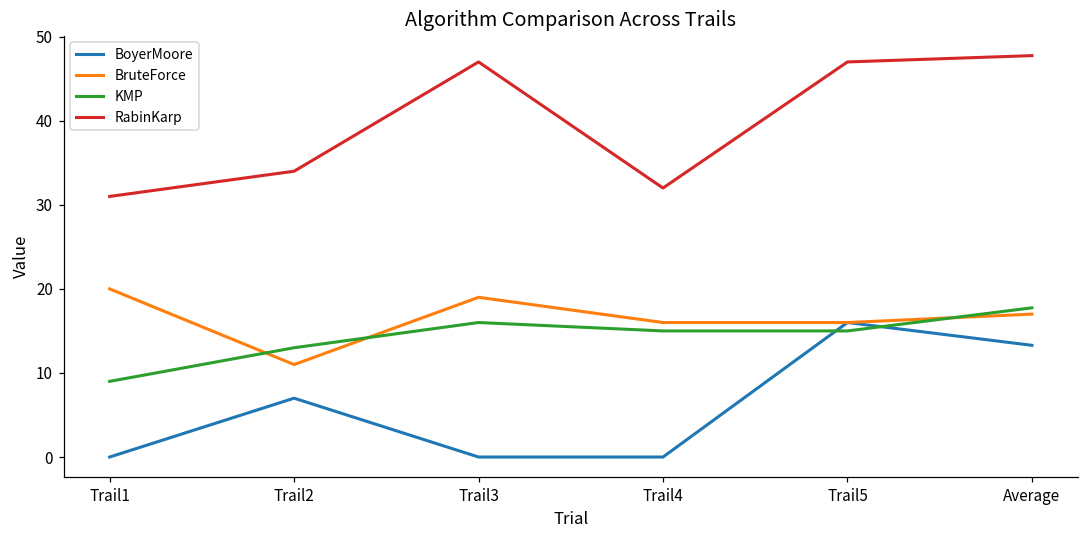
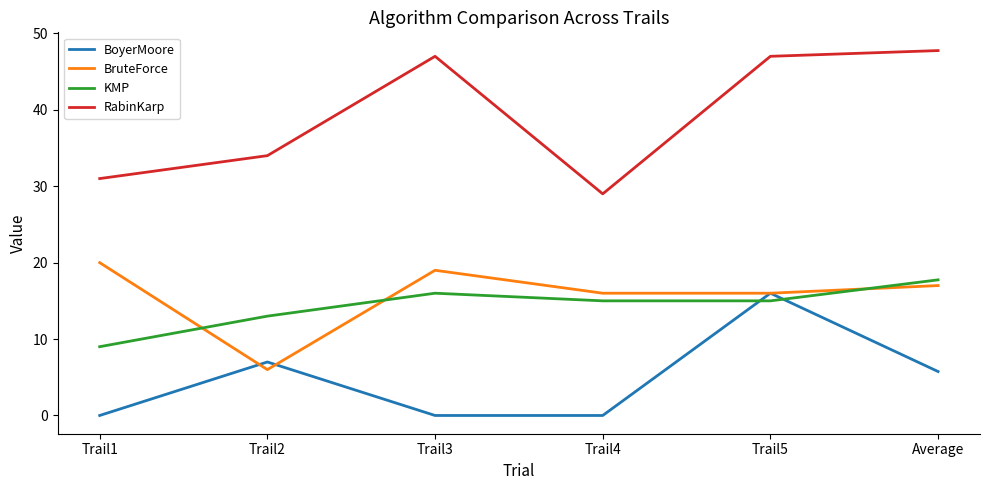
  {
    "BoyerMoore": {
      "Trail1": 0,
      "Trail2": 7,
      "Trail3": 0,
      "Trail4": 0,
-     "Average": 13
+     "Average": 6
    },
    "BruteForce": {
      "Trail1": 20,
-     "Trail2": 11,
+     "Trail2": 6,
      "Trail3": 19,
      "Trail4": 16,
      "Average": 17
    },
    "KMP": {
      "Trail1": 9,
      "Trail2": 13,
      "Trail3": 16,
      "Trail4": 15,
      "Trail5": 15,
      "Average": 18
    },
    "RabinKarp": {
      "Trail1": 31,
      "Trail2": 34,
      "Trail3": 47,
-     "Trail4": 32,
+     "Trail4": 29,
      "Trail5": 47,
      "Average": 48
    }
  }
